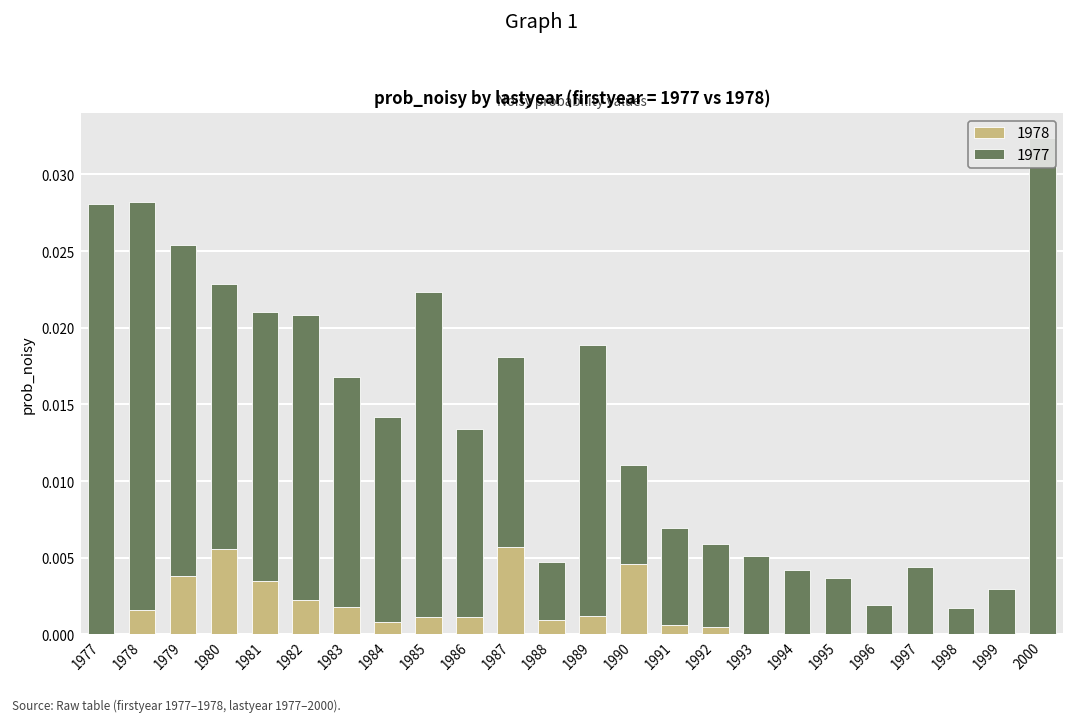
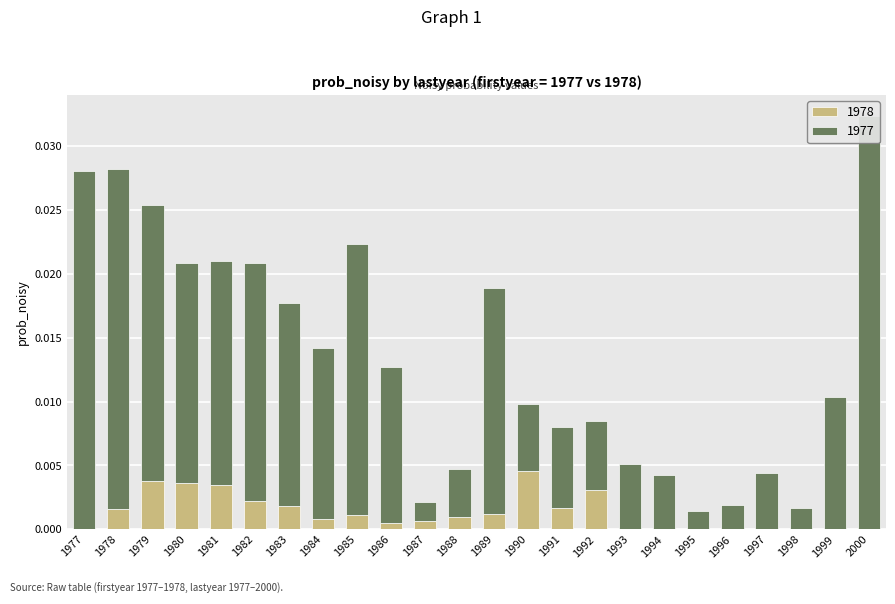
  {
    "1978": {
      "1977": 0.0000,
      "1978": 0.0016,
      "1979": 0.0038,
-     "1980": 0.0056,
+     "1980": 0.0036,
      "1981": 0.0035,
      "1982": 0.0023,
      "1983": 0.0018,
      "1984": 0.0008,
      "1985": 0.0011,
-     "1986": 0.0012,
-     "1987": 0.0057,
+     "1986": 0.0005,
+     "1987": 0.0007,
      "1988": 0.0009,
      "1989": 0.0012,
      "1990": 0.0046,
-     "1991": 0.0006,
-     "1992": 0.0005,
+     "1991": 0.0017,
+     "1992": 0.0031,
      "1993": 0.0000,
      "1994": 0.0000,
      "1995": 0.0000,
      "1996": 0.0000,
      "1997": 0.0000,
      "1998": 0.0000,
      "1999": 0.0000,
      "2000": 0.0000
    },
    "1977": {
      "1977": 0.0281,
      "1978": 0.0266,
      "1979": 0.0216,
      "1980": 0.0173,
      "1981": 0.0176,
      "1982": 0.0186,
-     "1983": 0.0150,
+     "1983": 0.0159,
      "1984": 0.0134,
      "1985": 0.0212,
      "1986": 0.0122,
-     "1987": 0.0124,
+     "1987": 0.0015,
      "1988": 0.0038,
      "1989": 0.0177,
-     "1990": 0.0065,
+     "1990": 0.0052,
      "1991": 0.0063,
      "1992": 0.0054,
      "1993": 0.0051,
      "1994": 0.0042,
-     "1995": 0.0037,
+     "1995": 0.0014,
      "1996": 0.0019,
      "1997": 0.0044,
      "1998": 0.0017,
-     "1999": 0.0030
+     "1999": 0.0104
    }
  }
